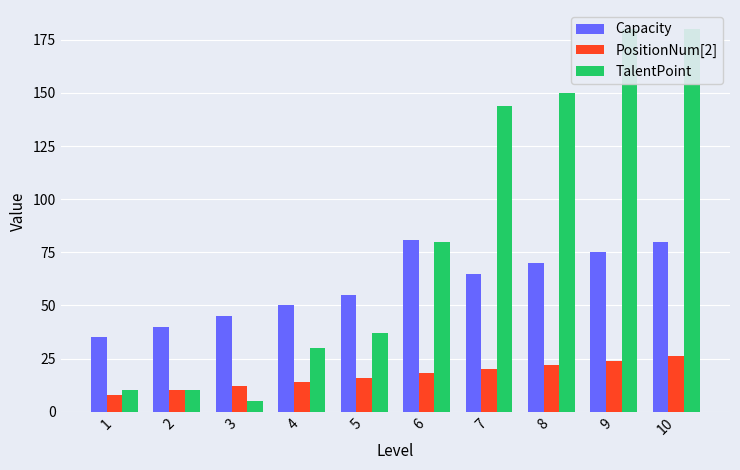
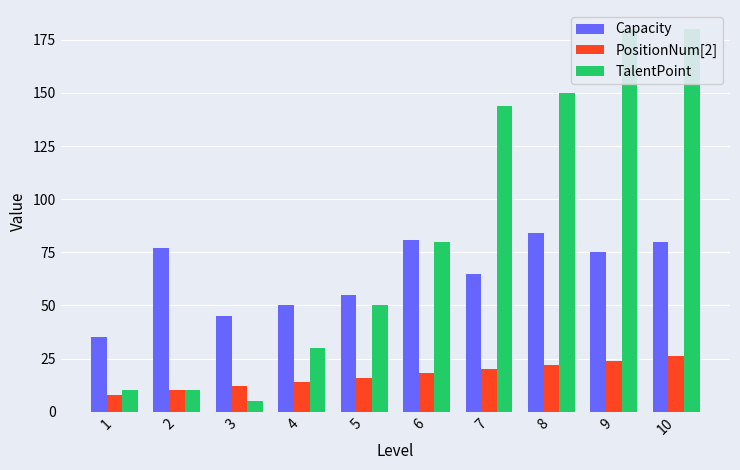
  {
    "Capacity": {
      "1": 35,
-     "2": 40,
+     "2": 77,
      "3": 45,
      "4": 50,
      "5": 55,
      "6": 81,
      "7": 65,
-     "8": 70,
+     "8": 84,
      "9": 75,
      "10": 80
    },
    "PositionNum[2]": {
      "1": 8,
      "2": 10,
      "3": 12,
      "4": 14,
      "5": 16,
      "6": 18,
      "7": 20,
      "8": 22,
      "9": 24,
      "10": 26
    },
    "TalentPoint": {
      "1": 10,
      "2": 10,
      "3": 5,
      "4": 30,
-     "5": 37,
+     "5": 50,
      "6": 80,
      "7": 144,
      "8": 150
    }
  }
